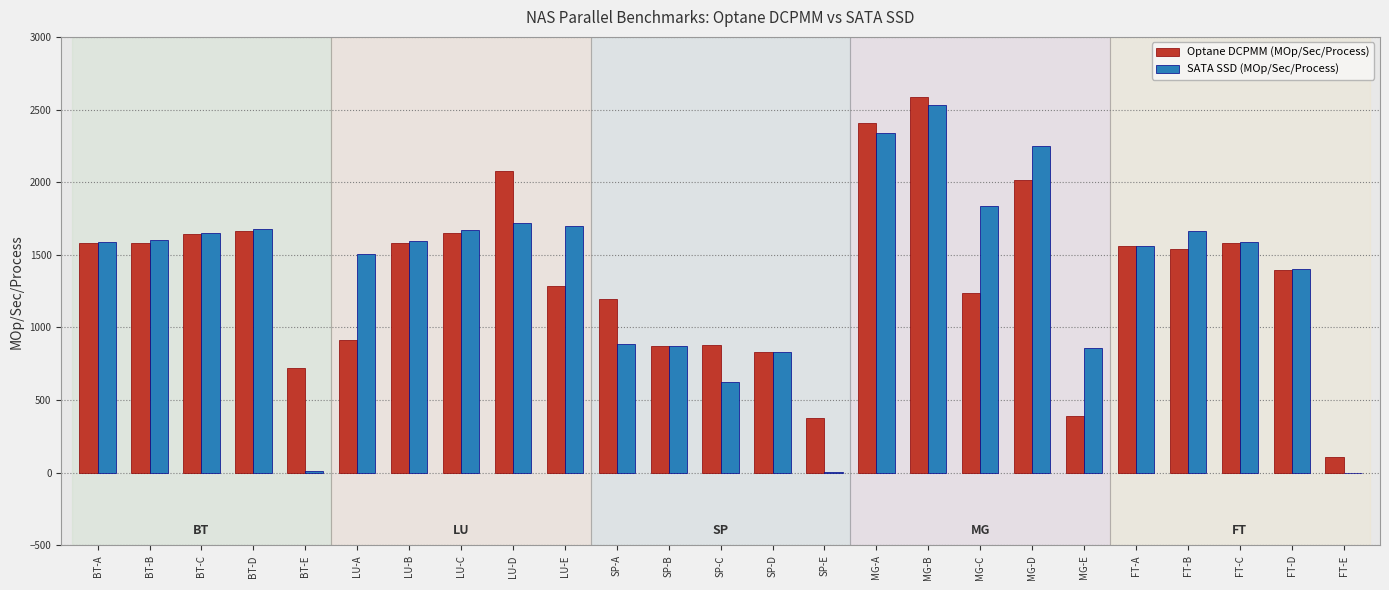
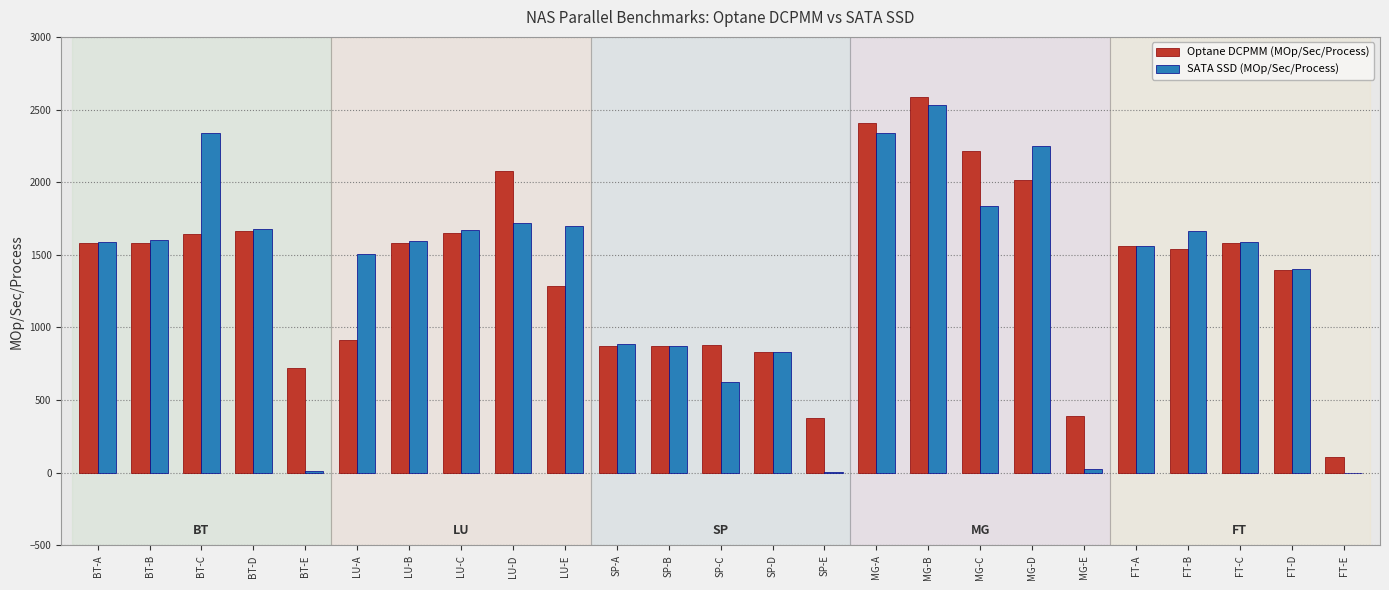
  {
    "Optane DCPMM (MOp/Sec/Process)": {
      "BT-A": 1580,
      "BT-B": 1580,
      "BT-C": 1650,
      "BT-D": 1660,
      "BT-E": 720,
      "LU-A": 910,
      "LU-B": 1580,
      "LU-C": 1650,
      "LU-D": 2070,
      "LU-E": 1290,
-     "SP-A": 1190,
+     "SP-A": 880,
      "SP-B": 870,
      "SP-C": 880,
      "SP-D": 830,
      "SP-E": 370,
      "MG-A": 2410,
      "MG-B": 2590,
-     "MG-C": 1240,
+     "MG-C": 2210,
      "MG-D": 2020,
      "MG-E": 390,
      "FT-A": 1560,
      "FT-B": 1540,
      "FT-C": 1580,
      "FT-D": 1390,
      "FT-E": 110
    },
    "SATA SSD (MOp/Sec/Process)": {
      "BT-A": 1590,
      "BT-B": 1600,
-     "BT-C": 1650,
+     "BT-C": 2340,
      "BT-D": 1680,
      "LU-A": 1510,
      "LU-B": 1600,
      "LU-C": 1670,
      "LU-D": 1720,
      "LU-E": 1700,
      "SP-A": 890,
      "SP-B": 870,
      "SP-C": 620,
      "SP-D": 830,
      "MG-A": 2340,
      "MG-B": 2530,
      "MG-C": 1840,
      "MG-D": 2250,
-     "MG-E": 860,
+     "MG-E": 30,
      "FT-A": 1560,
      "FT-B": 1660,
      "FT-C": 1590,
      "FT-D": 1400,
      "FT-E": 0
    }
  }
